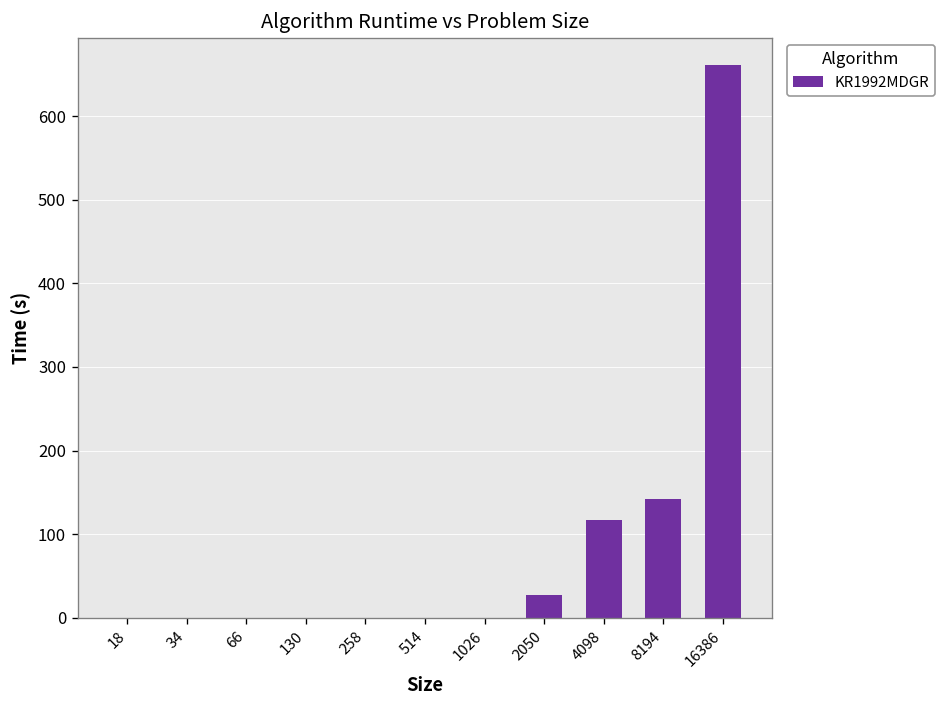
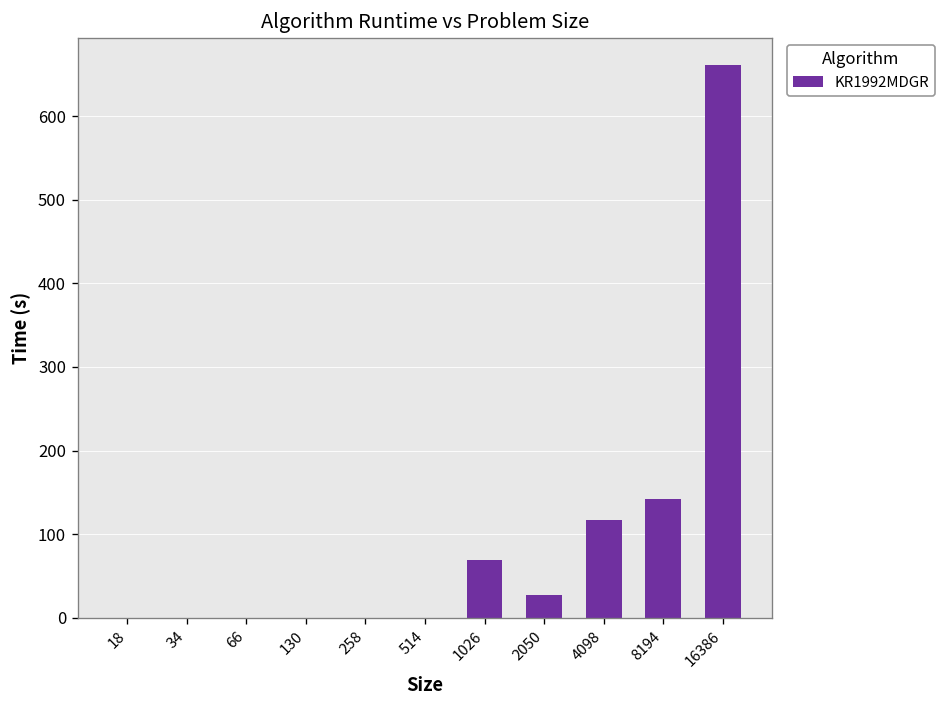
  {
-   "1026": 0,
+   "1026": 70,
    "2050": 30,
    "4098": 120,
    "8194": 140,
    "16386": 660
  }
